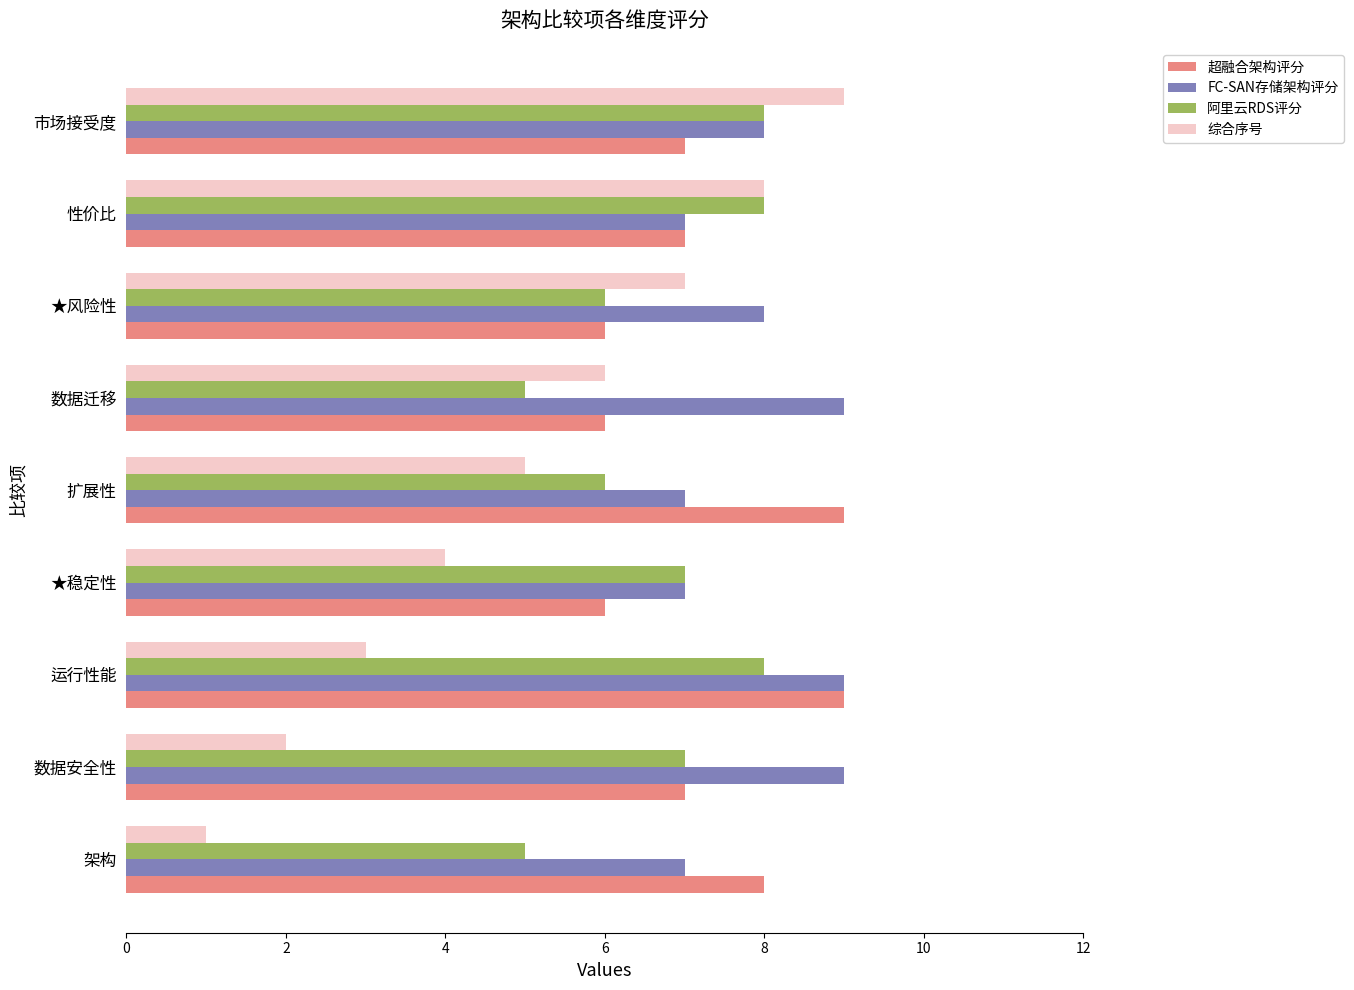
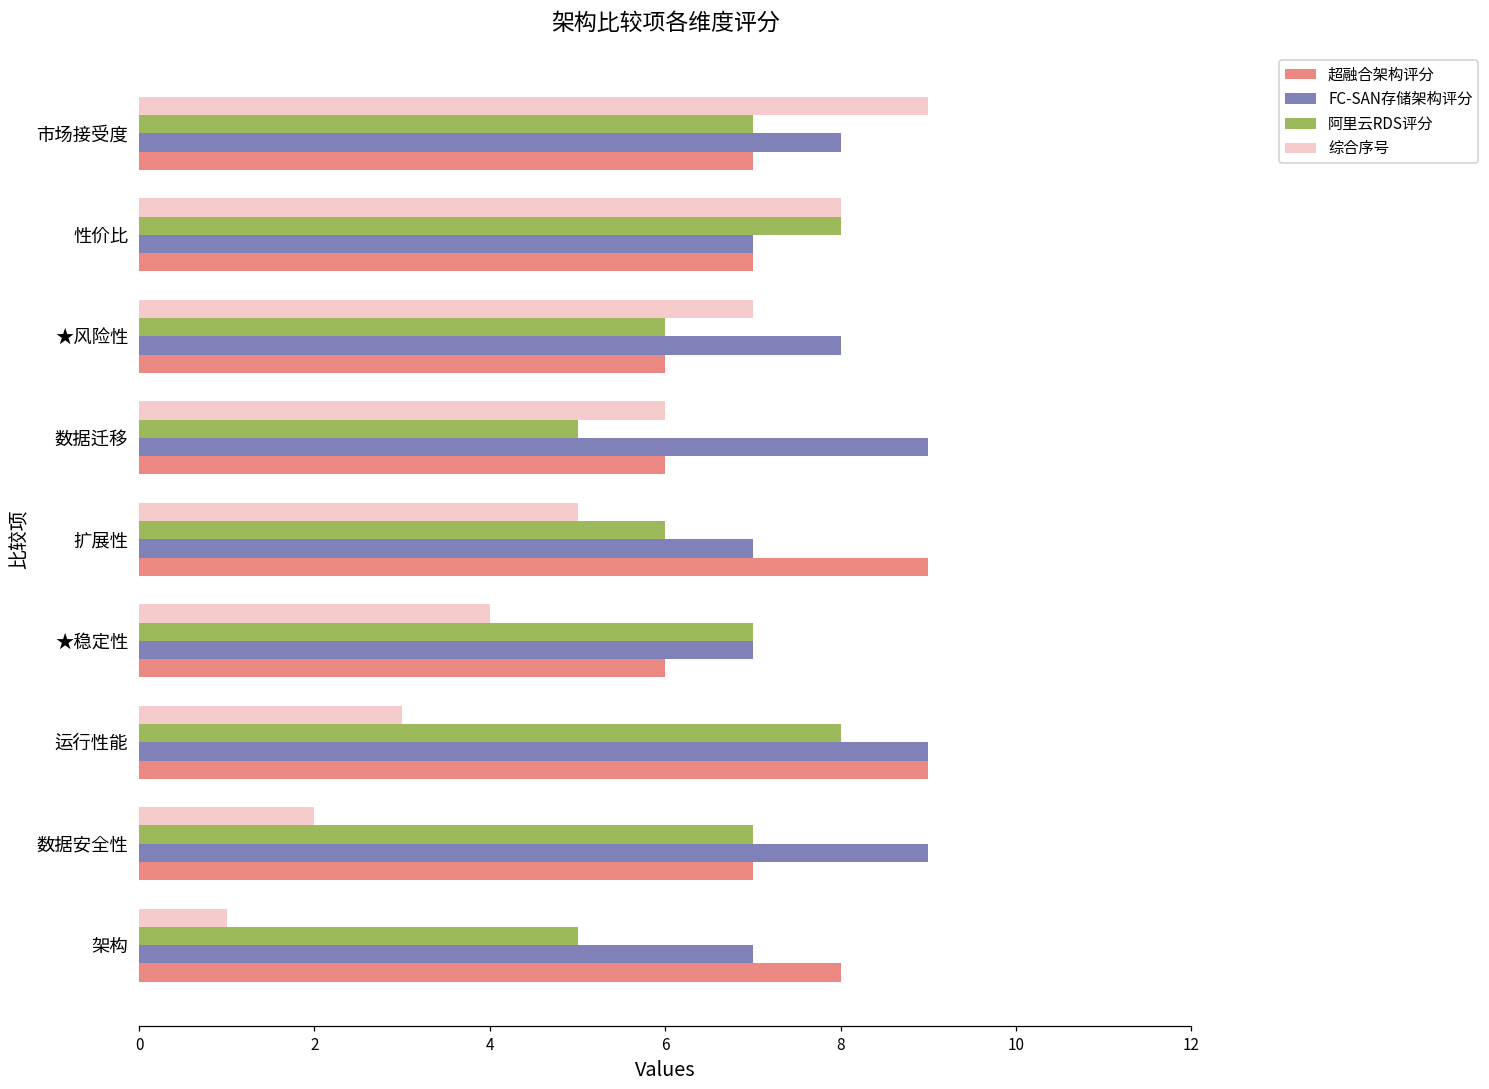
  {
    "超融合架构评分": {
      "市场接受度": 7,
      "性价比": 7,
      "★风险性": 6,
      "数据迁移": 6,
      "扩展性": 9,
      "★稳定性": 6,
      "运行性能": 9,
      "数据安全性": 7,
      "架构": 8
    },
    "FC-SAN存储架构评分": {
      "市场接受度": 8,
      "性价比": 7,
      "★风险性": 8,
      "数据迁移": 9,
      "扩展性": 7,
      "★稳定性": 7,
      "运行性能": 9,
      "数据安全性": 9,
      "架构": 7
    },
    "阿里云RDS评分": {
-     "市场接受度": 8,
+     "市场接受度": 7,
      "性价比": 8,
      "★风险性": 6,
      "数据迁移": 5,
      "扩展性": 6,
      "★稳定性": 7,
      "运行性能": 8,
      "数据安全性": 7,
      "架构": 5
    },
    "综合序号": {
      "市场接受度": 9,
      "性价比": 8,
      "★风险性": 7,
      "数据迁移": 6,
      "扩展性": 5,
      "★稳定性": 4,
      "运行性能": 3,
      "数据安全性": 2,
      "架构": 1
    }
  }
